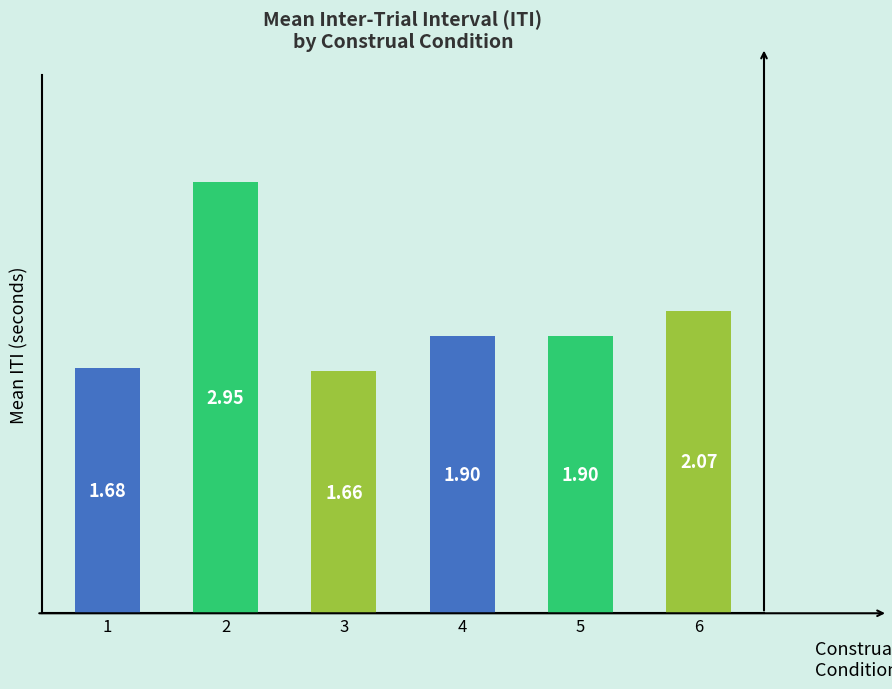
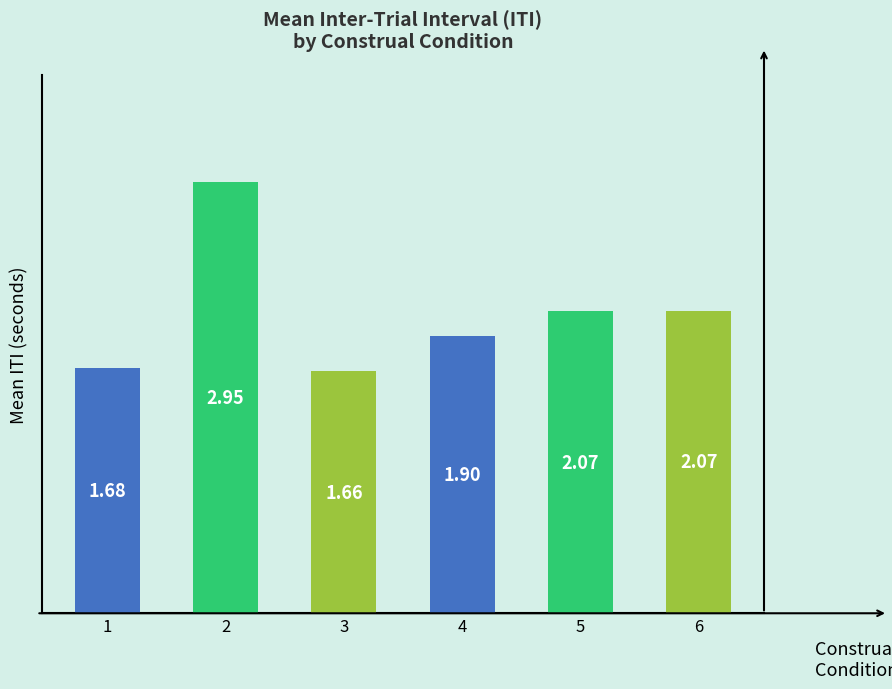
  {
    "1": 1.68,
    "2": 2.95,
    "3": 1.66,
    "4": 1.90,
-   "5": 1.90,
+   "5": 2.07,
    "6": 2.07
  }
